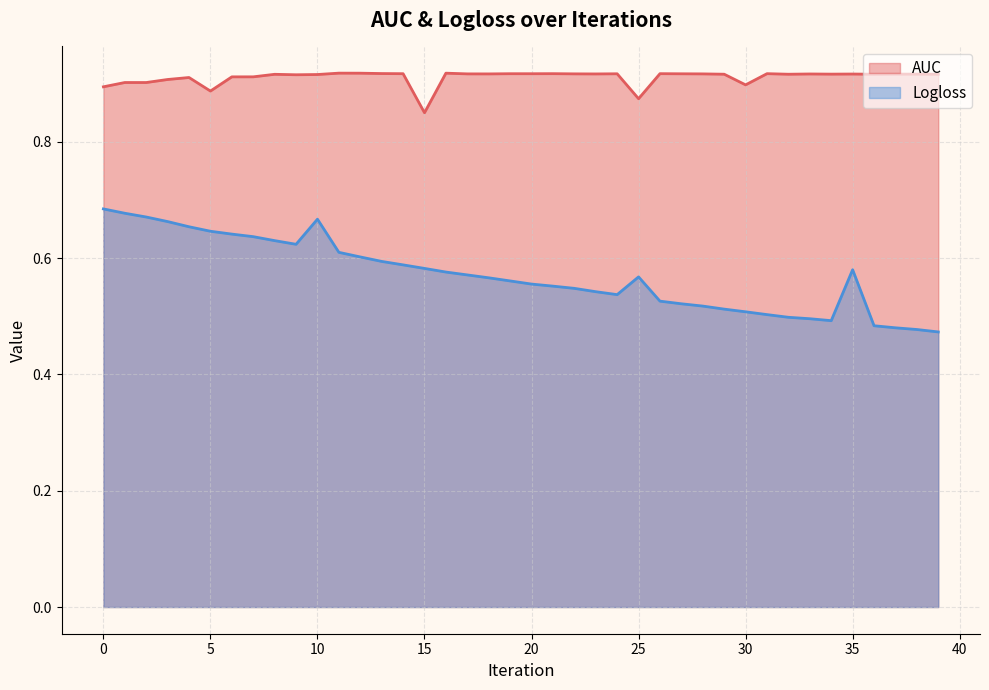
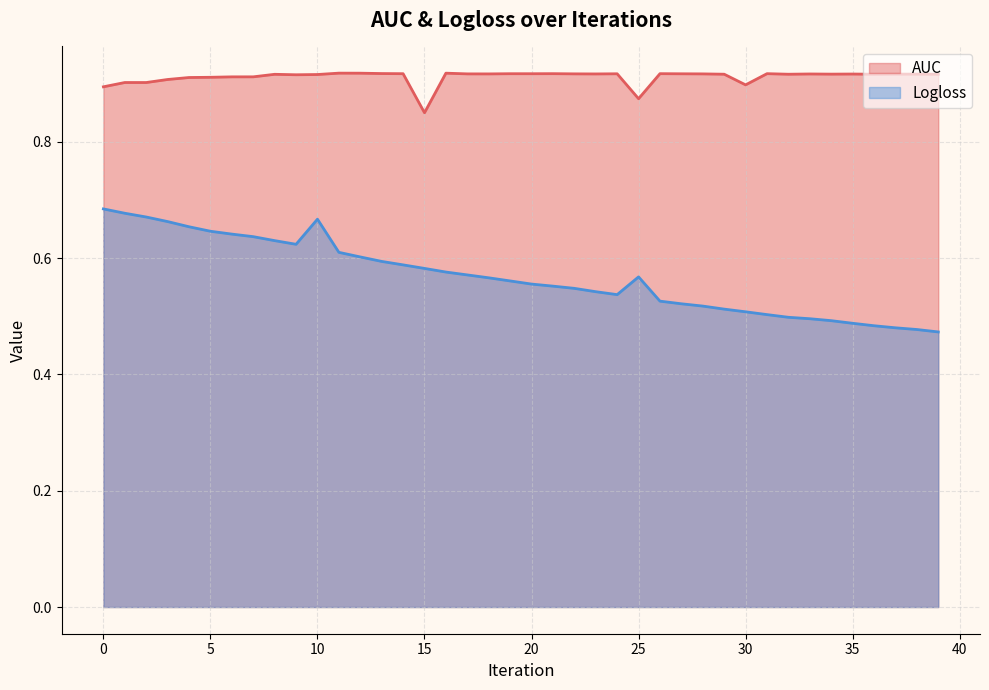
  {
    "AUC": {
      "0": 0.89,
-     "5": 0.89,
+     "5": 0.91,
      "10": 0.92,
      "15": 0.85,
      "20": 0.92,
      "25": 0.87,
      "30": 0.90,
      "35": 0.92
    },
    "Logloss": {
      "0": 0.68,
      "5": 0.65,
      "10": 0.67,
      "15": 0.58,
      "20": 0.56,
      "25": 0.57,
      "30": 0.51,
-     "35": 0.58
+     "35": 0.49
    }
  }
